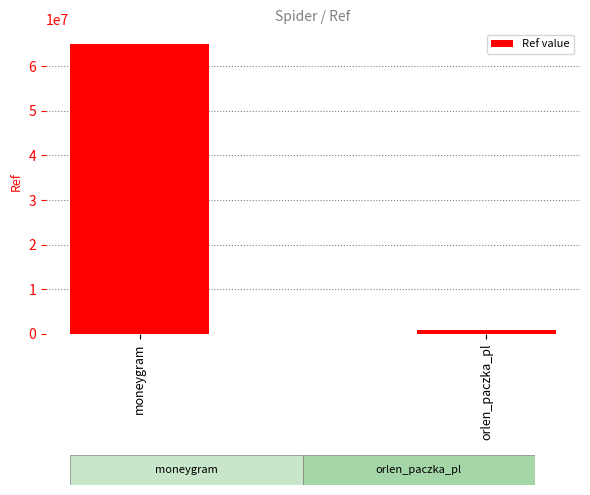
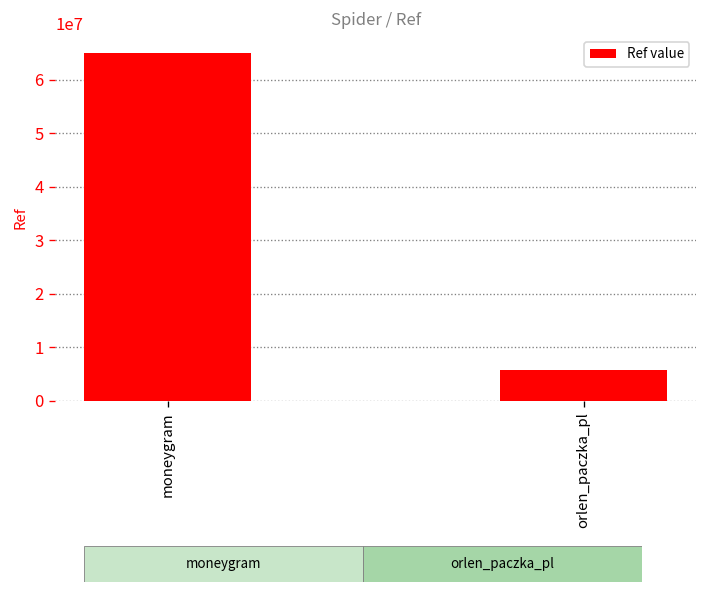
  {
    "moneygram": 65000000,
-   "orlen_paczka_pl": 1000000
+   "orlen_paczka_pl": 6000000
  }
